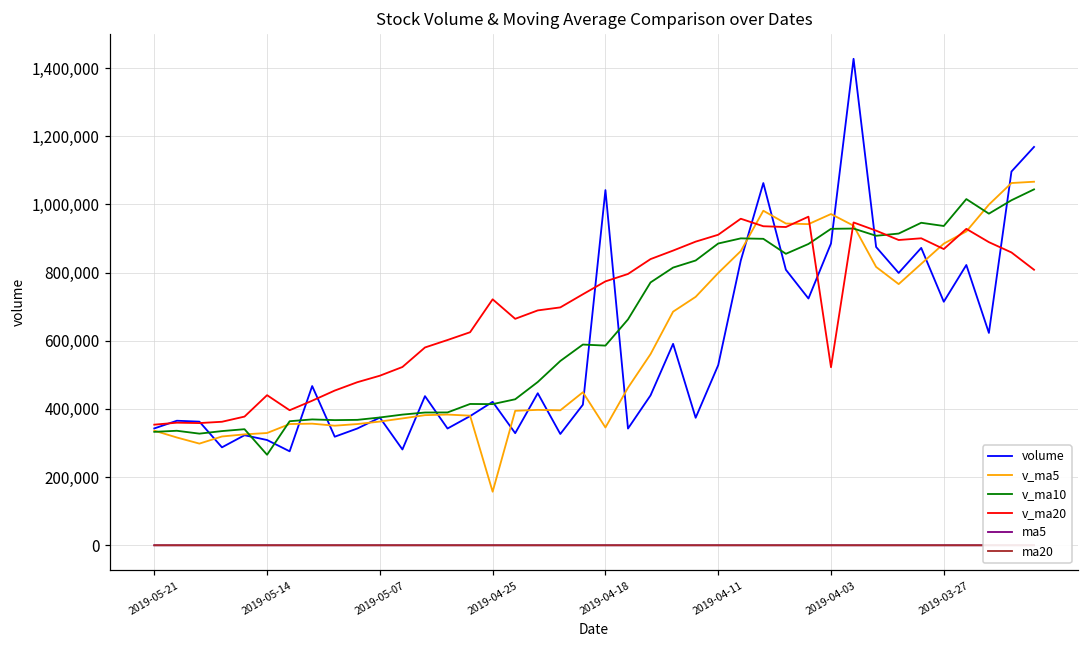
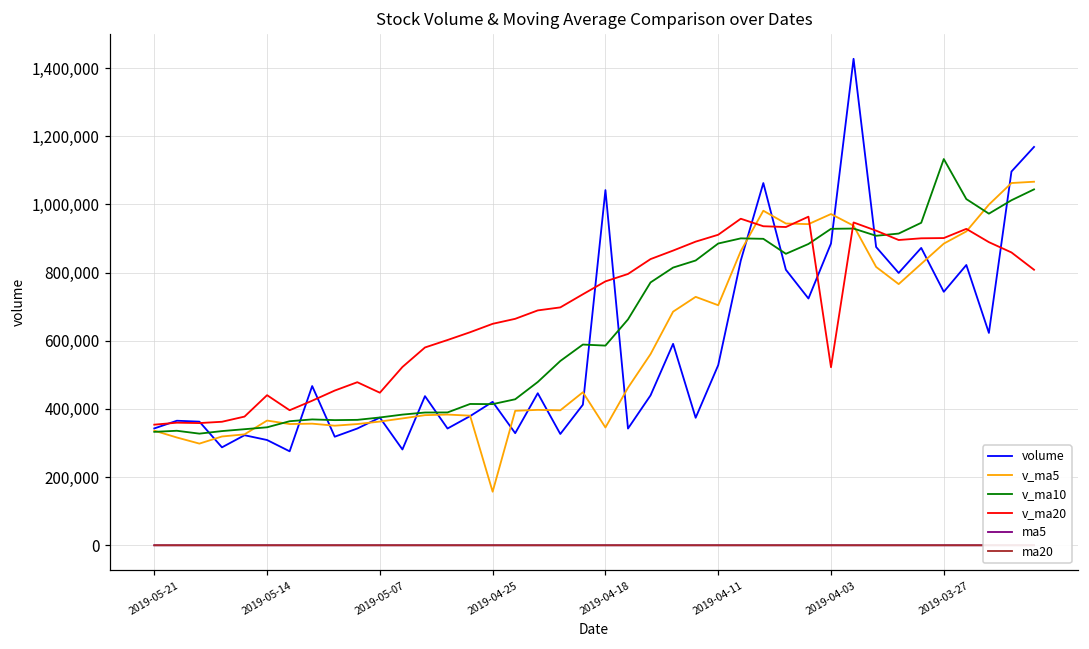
  {
    "volume": {
      "2019-05-14": "310,000",
      "2019-04-18": "1,040,000",
      "2019-04-11": "530,000",
      "2019-04-03": "890,000",
-     "2019-03-27": "710,000"
+     "2019-03-27": "740,000"
    },
    "v_ma5": {
-     "2019-05-14": "330,000",
+     "2019-05-14": "370,000",
      "2019-05-07": "360,000",
      "2019-04-25": "160,000",
      "2019-04-18": "350,000",
-     "2019-04-11": "800,000",
+     "2019-04-11": "700,000",
      "2019-04-03": "970,000",
      "2019-03-27": "880,000"
    },
    "v_ma10": {
-     "2019-05-14": "270,000",
+     "2019-05-14": "350,000",
      "2019-04-18": "590,000",
      "2019-04-11": "890,000",
      "2019-04-03": "930,000",
-     "2019-03-27": "940,000"
+     "2019-03-27": "1,130,000"
    },
    "v_ma20": {
      "2019-05-21": "350,000",
      "2019-05-14": "440,000",
-     "2019-05-07": "500,000",
-     "2019-04-25": "720,000",
+     "2019-05-07": "450,000",
+     "2019-04-25": "650,000",
      "2019-04-18": "770,000",
      "2019-04-11": "910,000",
      "2019-04-03": "520,000",
-     "2019-03-27": "870,000"
+     "2019-03-27": "900,000"
    },
    "ma20": {
      "2019-05-21": "0",
      "2019-05-14": "0",
      "2019-05-07": "0",
      "2019-04-25": "0",
      "2019-04-18": "0",
      "2019-04-11": "0",
      "2019-04-03": "0",
      "2019-03-27": "0"
    }
  }
